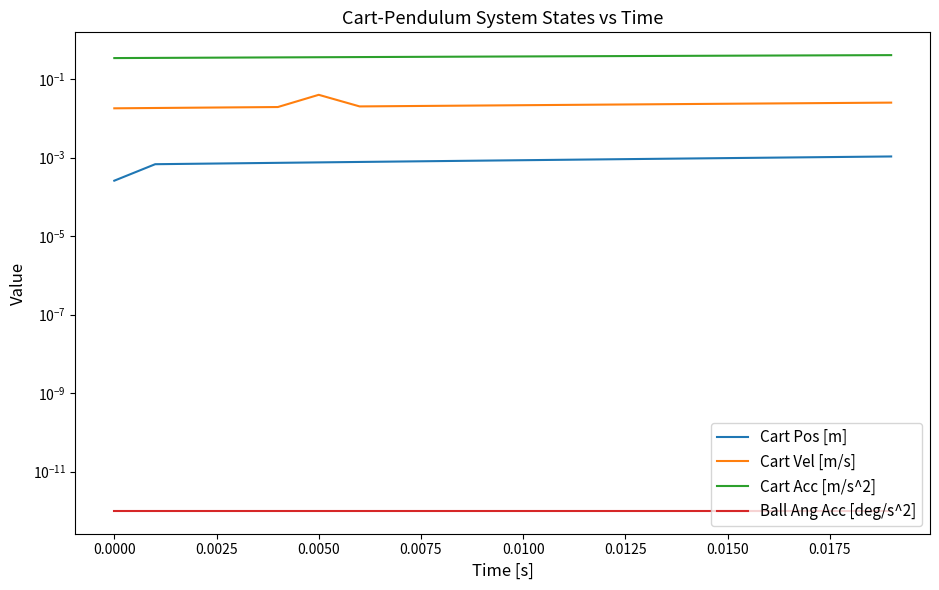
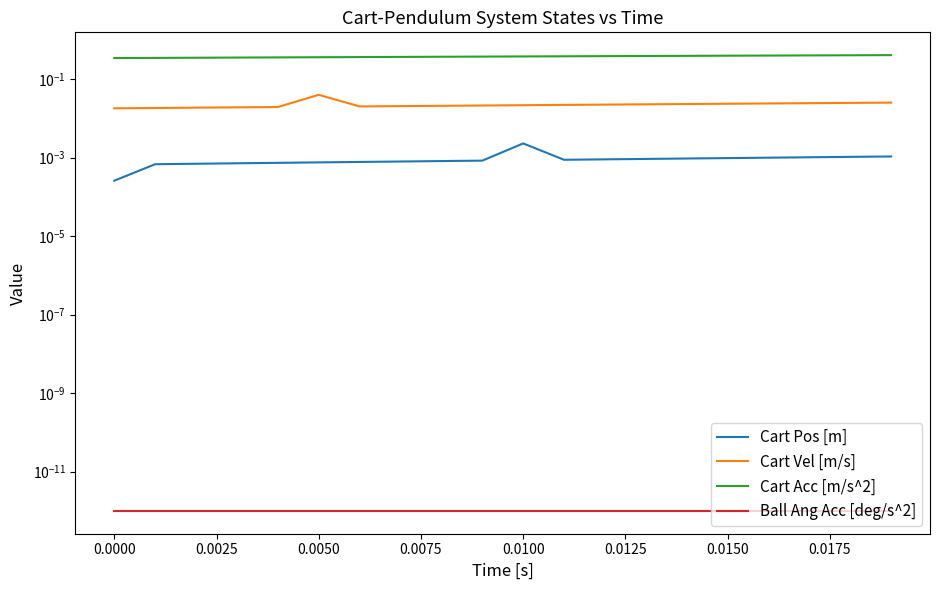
  {
    "Cart Pos [m]": {
      "0.0000": 0.0003,
      "0.0050": 0.0008,
-     "0.0100": 0.0009,
+     "0.0100": 0.002,
      "0.0150": 0.0010
    },
    "Cart Vel [m/s]": {
      "0.0000": 0.02,
      "0.0050": 0.04,
      "0.0100": 0.02,
      "0.0150": 0.02
    },
    "Cart Acc [m/s^2]": {
      "0.0000": 0.3,
      "0.0050": 0.4,
      "0.0100": 0.4,
      "0.0150": 0.4
    },
    "Ball Ang Acc [deg/s^2]": {
      "0.0000": 0.000000000001,
      "0.0050": 0.000000000001,
      "0.0100": 0.000000000001
    }
  }
